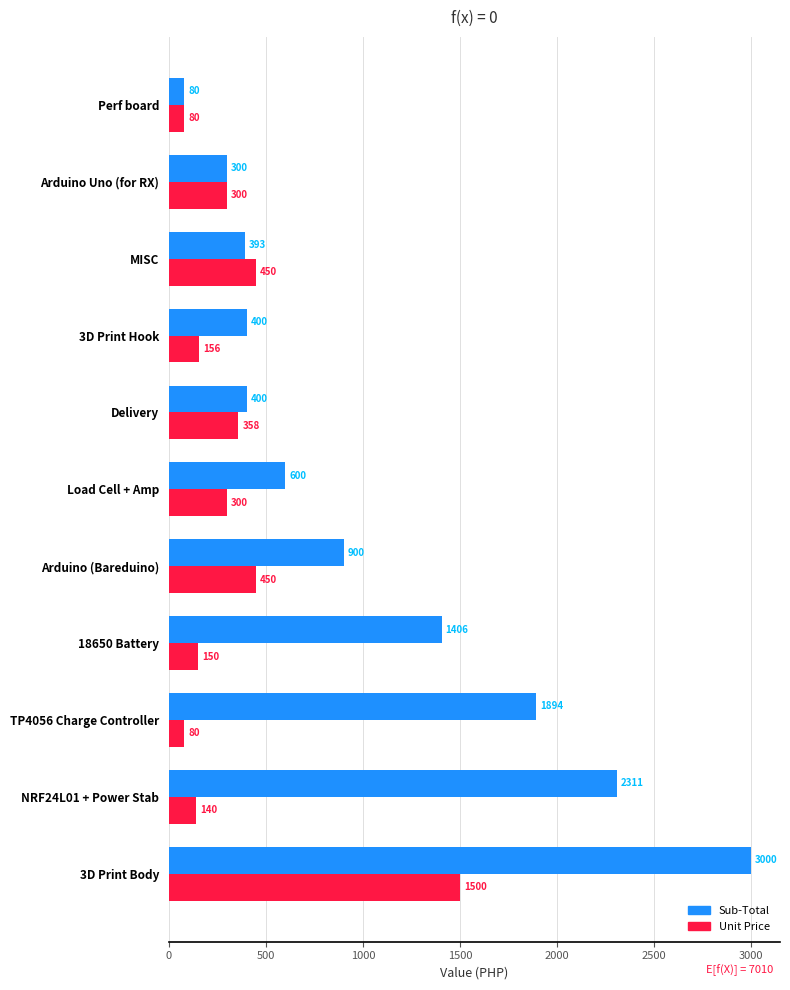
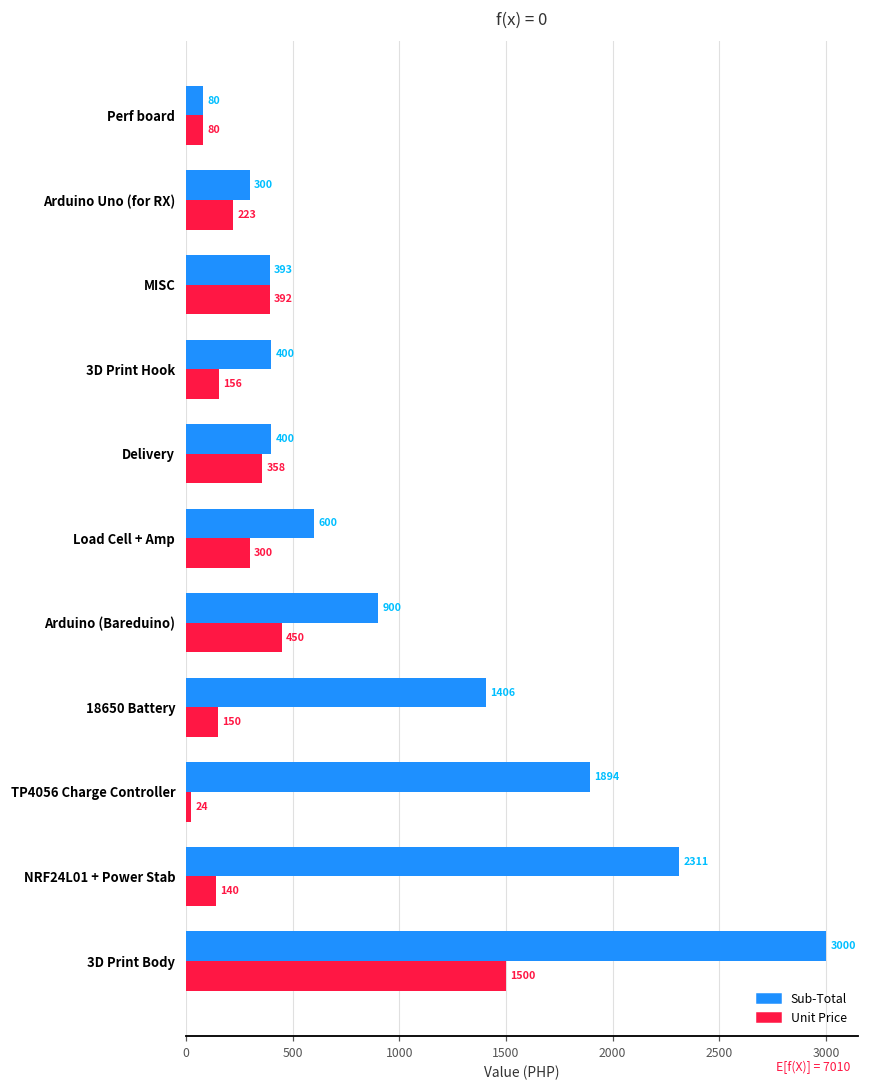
  {
    "Sub-Total": {
      "Perf board": 80,
      "Arduino Uno (for RX)": 300,
      "MISC": 393,
      "3D Print Hook": 400,
      "Delivery": 400,
      "Load Cell + Amp": 600,
      "Arduino (Bareduino)": 900,
      "18650 Battery": 1406,
      "TP4056 Charge Controller": 1894,
      "NRF24L01 + Power Stab": 2311,
      "3D Print Body": 3000
    },
    "Unit Price": {
      "Perf board": 80,
-     "Arduino Uno (for RX)": 300,
-     "MISC": 450,
+     "Arduino Uno (for RX)": 223,
+     "MISC": 392,
      "3D Print Hook": 156,
      "Delivery": 358,
      "Load Cell + Amp": 300,
      "Arduino (Bareduino)": 450,
      "18650 Battery": 150,
-     "TP4056 Charge Controller": 80,
+     "TP4056 Charge Controller": 24,
      "NRF24L01 + Power Stab": 140,
      "3D Print Body": 1500
    }
  }
